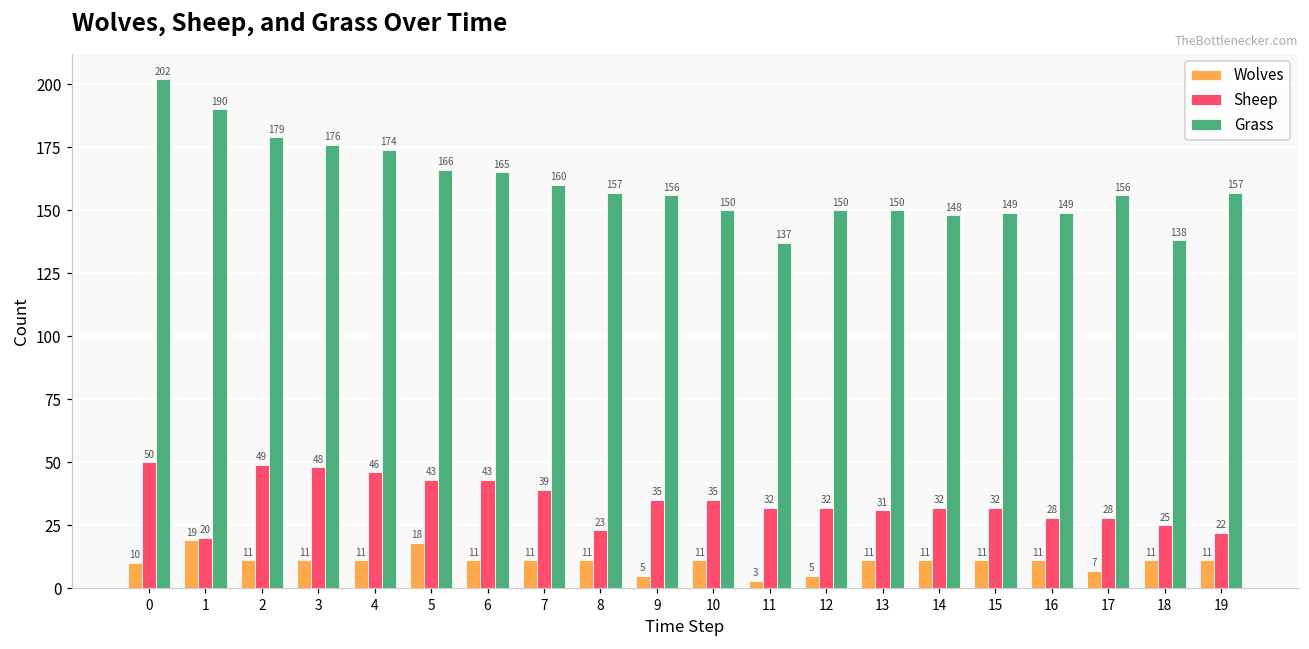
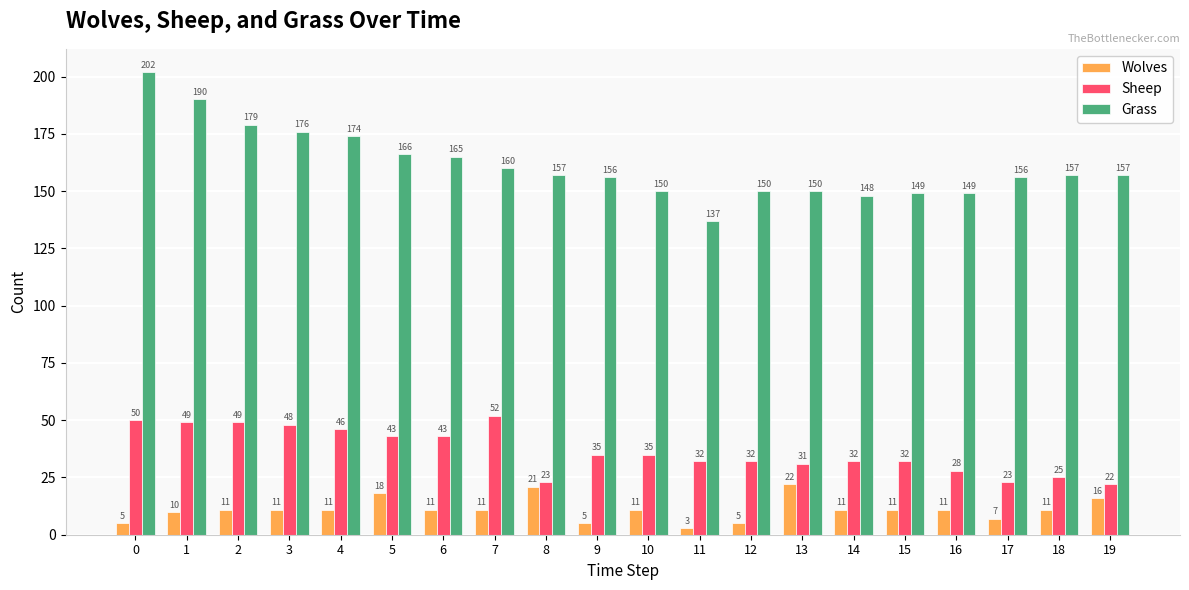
  {
    "Wolves": {
-     "0": 10,
-     "1": 19,
+     "0": 5,
+     "1": 10,
      "2": 11,
      "3": 11,
      "4": 11,
      "5": 18,
      "6": 11,
      "7": 11,
-     "8": 11,
+     "8": 21,
      "9": 5,
      "10": 11,
      "11": 3,
      "12": 5,
-     "13": 11,
+     "13": 22,
      "14": 11,
      "15": 11,
      "16": 11,
      "17": 7,
      "18": 11,
-     "19": 11
+     "19": 16
    },
    "Sheep": {
      "0": 50,
-     "1": 20,
+     "1": 49,
      "2": 49,
      "3": 48,
      "4": 46,
      "5": 43,
      "6": 43,
-     "7": 39,
+     "7": 52,
      "8": 23,
      "9": 35,
      "10": 35,
      "11": 32,
      "12": 32,
      "13": 31,
      "14": 32,
      "15": 32,
      "16": 28,
-     "17": 28,
+     "17": 23,
      "18": 25,
      "19": 22
    },
    "Grass": {
      "0": 202,
      "1": 190,
      "2": 179,
      "3": 176,
      "4": 174,
      "5": 166,
      "6": 165,
      "7": 160,
      "8": 157,
      "9": 156,
      "10": 150,
      "11": 137,
      "12": 150,
      "13": 150,
      "14": 148,
      "15": 149,
      "16": 149,
      "17": 156,
-     "18": 138,
+     "18": 157,
      "19": 157
    }
  }
